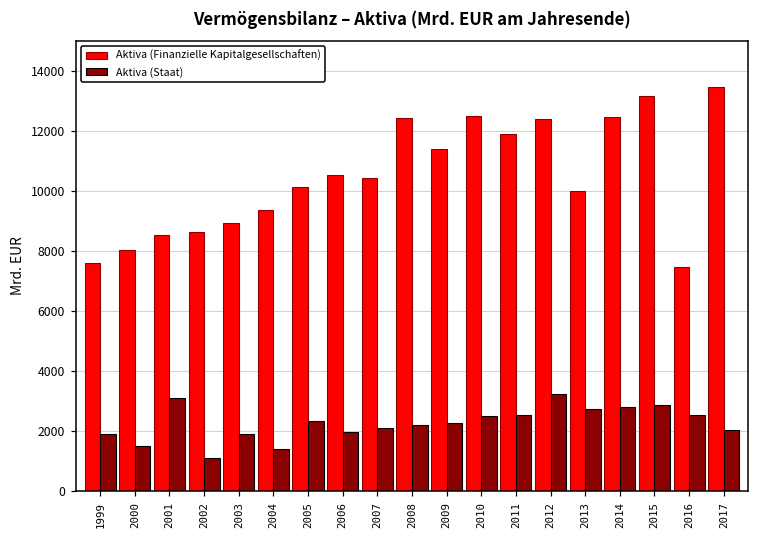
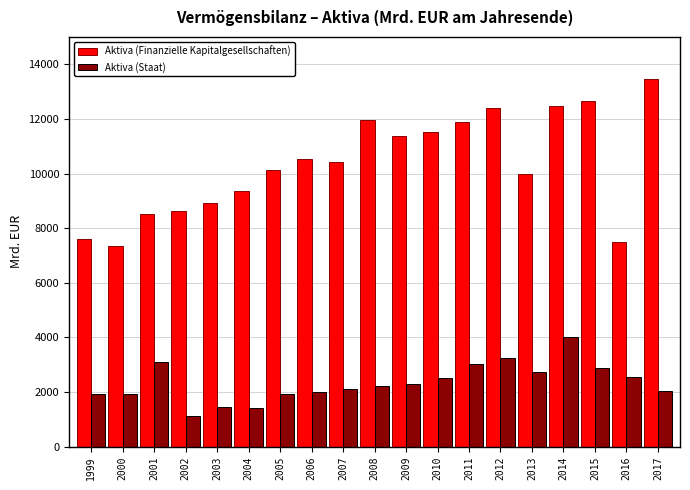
  {
    "Aktiva (Finanzielle Kapitalgesellschaften)": {
      "1999": 7600,
-     "2000": 8000,
+     "2000": 7300,
      "2001": 8500,
      "2002": 8600,
      "2003": 8900,
      "2004": 9400,
      "2005": 10100,
      "2006": 10500,
      "2007": 10400,
-     "2008": 12400,
+     "2008": 12000,
      "2009": 11400,
-     "2010": 12500,
+     "2010": 11500,
      "2011": 11900,
      "2012": 12400,
      "2013": 10000,
      "2014": 12500,
-     "2015": 13200,
+     "2015": 12700,
      "2016": 7500,
      "2017": 13500
    },
    "Aktiva (Staat)": {
      "1999": 1900,
-     "2000": 1500,
+     "2000": 1900,
      "2001": 3100,
      "2002": 1100,
-     "2003": 1900,
+     "2003": 1500,
      "2004": 1400,
-     "2005": 2300,
+     "2005": 1900,
      "2006": 2000,
      "2007": 2100,
      "2008": 2200,
      "2009": 2300,
      "2010": 2500,
-     "2011": 2600,
+     "2011": 3000,
      "2012": 3200,
      "2013": 2700,
-     "2014": 2800,
+     "2014": 4000,
      "2015": 2900,
      "2016": 2600,
      "2017": 2000
    }
  }
